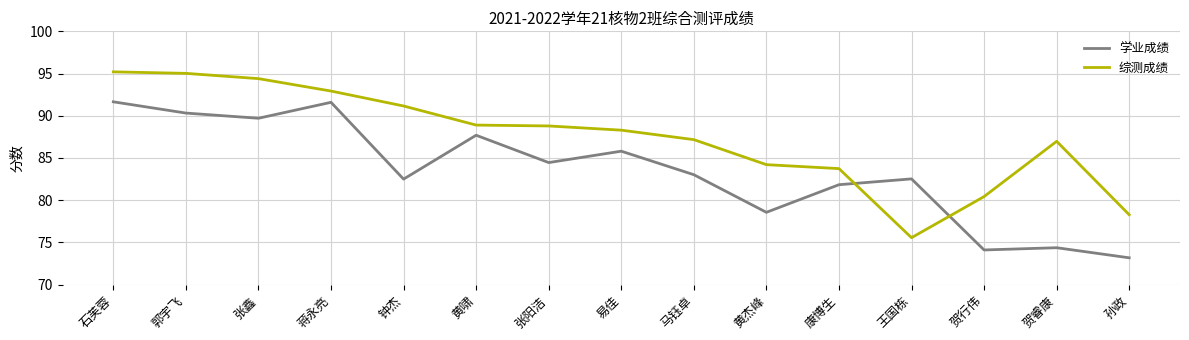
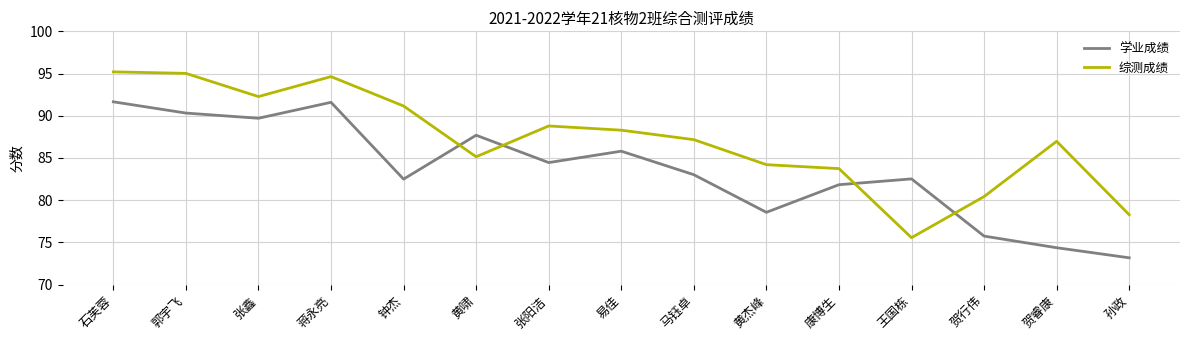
  {
    "学业成绩": {
      "石芙蓉": 92,
      "郭宇飞": 90,
      "张鑫": 90,
      "蒋永亮": 92,
      "钟杰": 82,
      "黄啸": 88,
      "张阳洁": 84,
      "易佳": 86,
      "马钰卓": 83,
      "黄杰峰": 79,
      "康博生": 82,
      "王国栋": 83,
-     "贺行伟": 74,
+     "贺行伟": 76,
      "贺睿康": 74,
      "孙政": 73
    },
    "综测成绩": {
      "石芙蓉": 95,
      "郭宇飞": 95,
-     "张鑫": 94,
-     "蒋永亮": 93,
+     "张鑫": 92,
+     "蒋永亮": 95,
      "钟杰": 91,
-     "黄啸": 89,
+     "黄啸": 85,
      "张阳洁": 89,
      "易佳": 88,
      "马钰卓": 87,
      "黄杰峰": 84,
      "康博生": 84,
      "王国栋": 76,
      "贺行伟": 80,
      "贺睿康": 87,
      "孙政": 78
    }
  }
